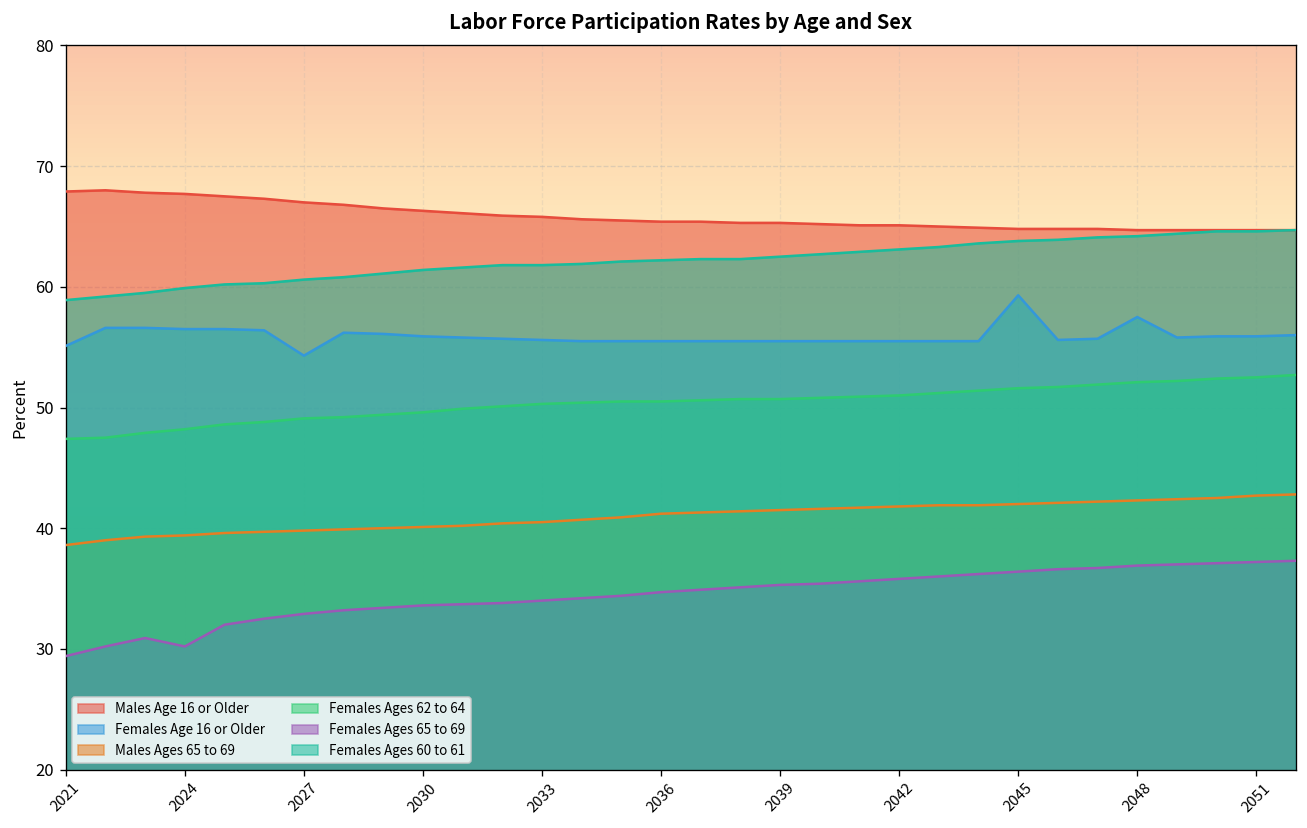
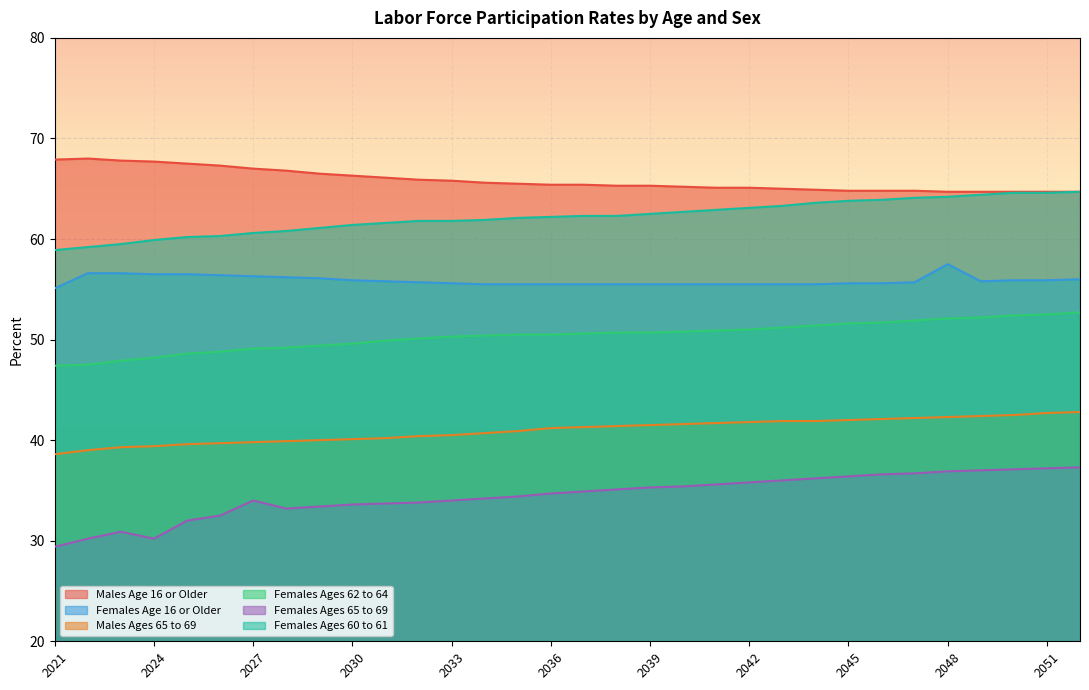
  {
    "Females Age 16 or Older": {
      "2021": 55.1,
      "2024": 56.5,
-     "2027": 54.3,
+     "2027": 56.3,
      "2030": 55.9,
      "2033": 55.6,
      "2036": 55.5,
      "2039": 55.5,
      "2042": 55.5,
-     "2045": 59.3,
+     "2045": 55.6,
      "2048": 57.5,
      "2051": 55.9
    },
    "Females Ages 65 to 69": {
      "2021": 29.4,
      "2024": 30.2,
-     "2027": 32.9,
+     "2027": 34.0,
      "2030": 33.6,
      "2033": 34.0,
      "2036": 34.7,
      "2039": 35.3,
      "2042": 35.8,
      "2045": 36.4,
      "2048": 36.9,
      "2051": 37.2
    }
  }
